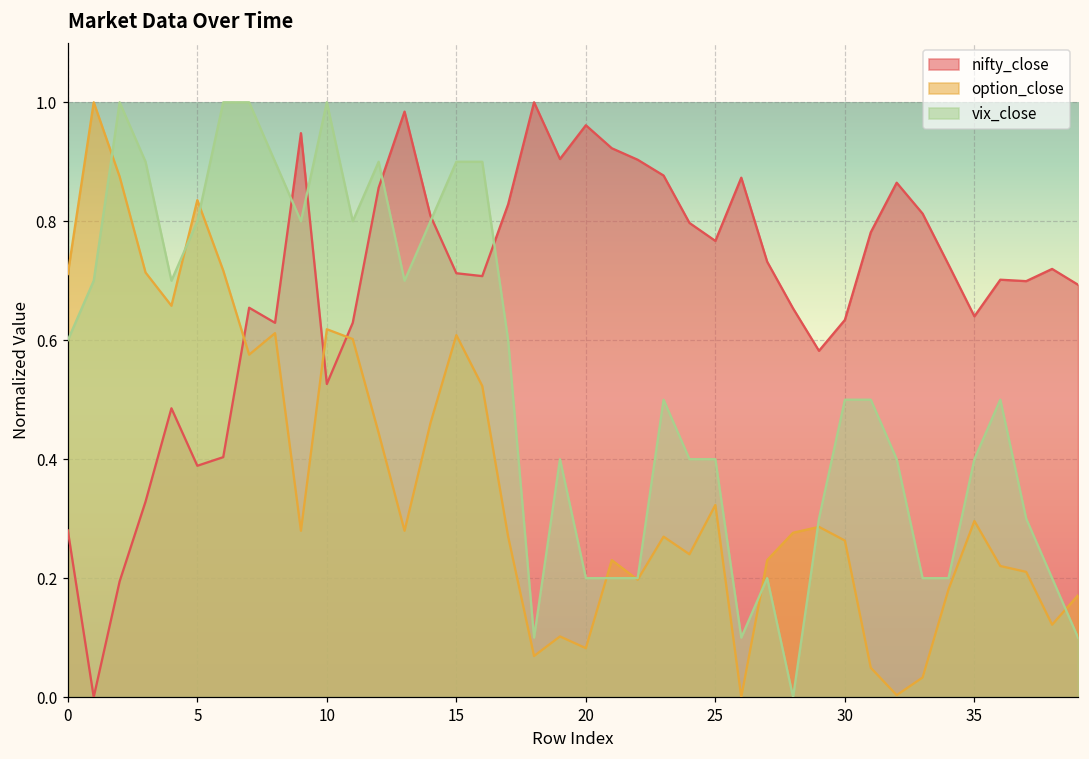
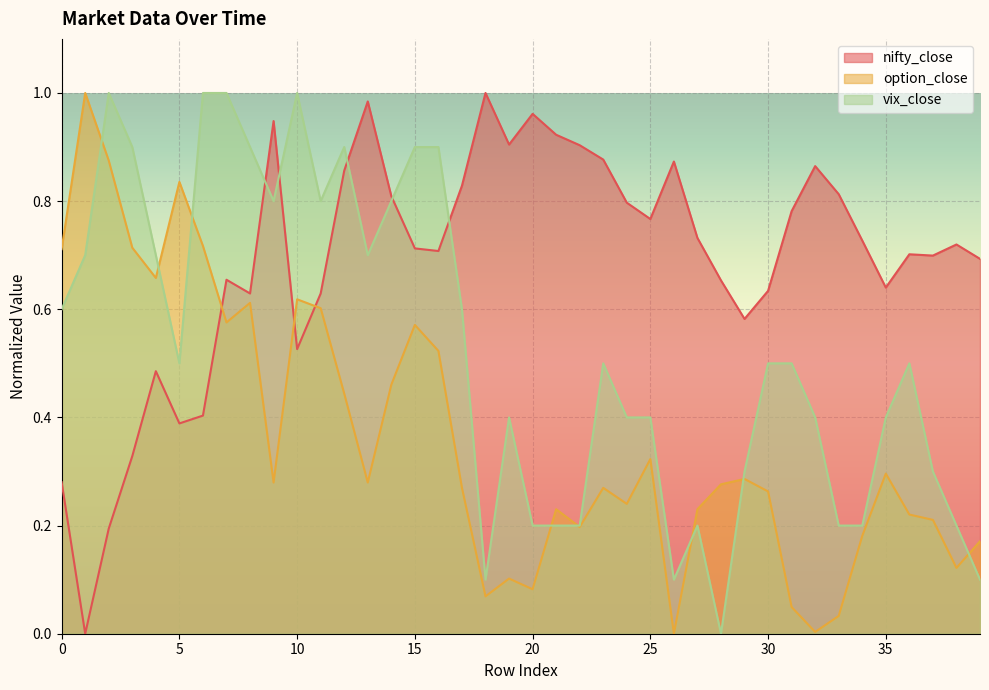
  {
    "nifty_close": {
      "0": 0.28,
      "5": 0.39,
      "10": 0.53,
      "15": 0.71,
      "20": 0.96,
      "25": 0.77,
      "30": 0.63,
      "35": 0.64
    },
    "option_close": {
      "0": 0.71,
      "5": 0.84,
      "10": 0.62,
-     "15": 0.61,
+     "15": 0.57,
      "20": 0.08,
      "25": 0.32,
      "30": 0.26,
      "35": 0.30
    },
    "vix_close": {
      "0": 0.60,
-     "5": 0.80,
+     "5": 0.50,
      "10": 1.00,
      "15": 0.90,
      "20": 0.20,
      "25": 0.40,
      "30": 0.50,
      "35": 0.40
    }
  }
